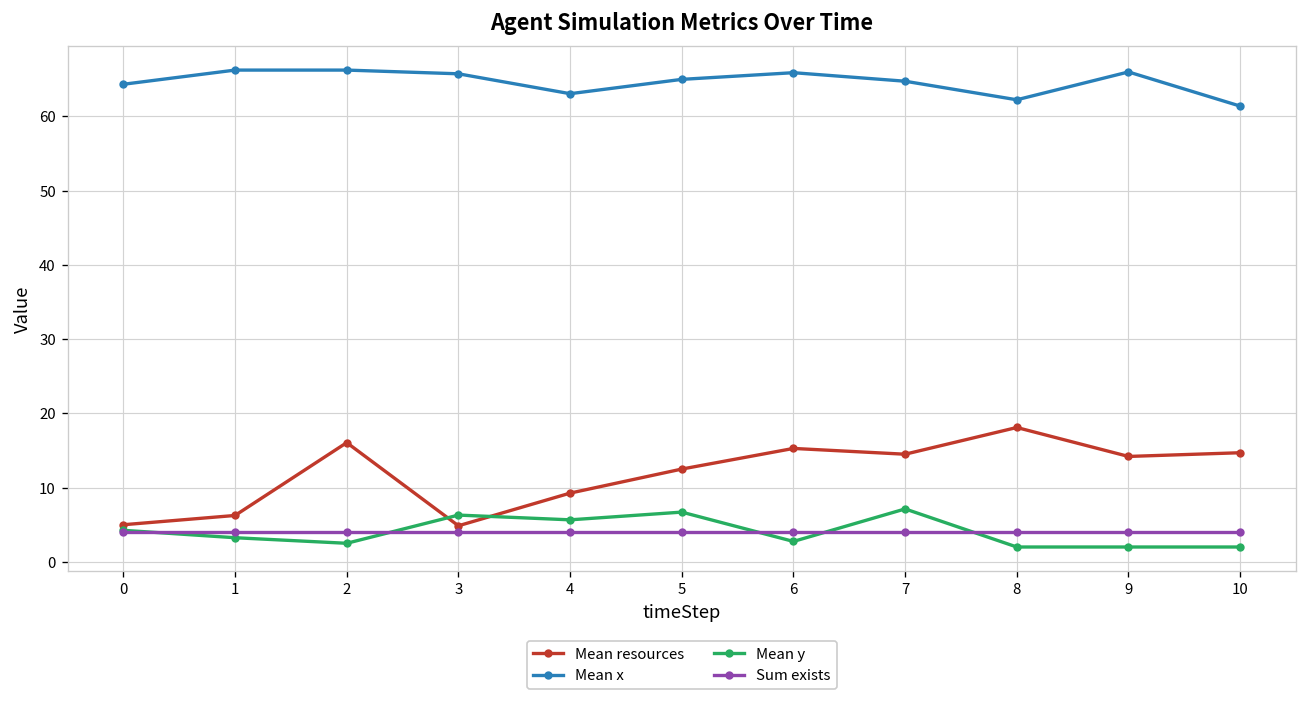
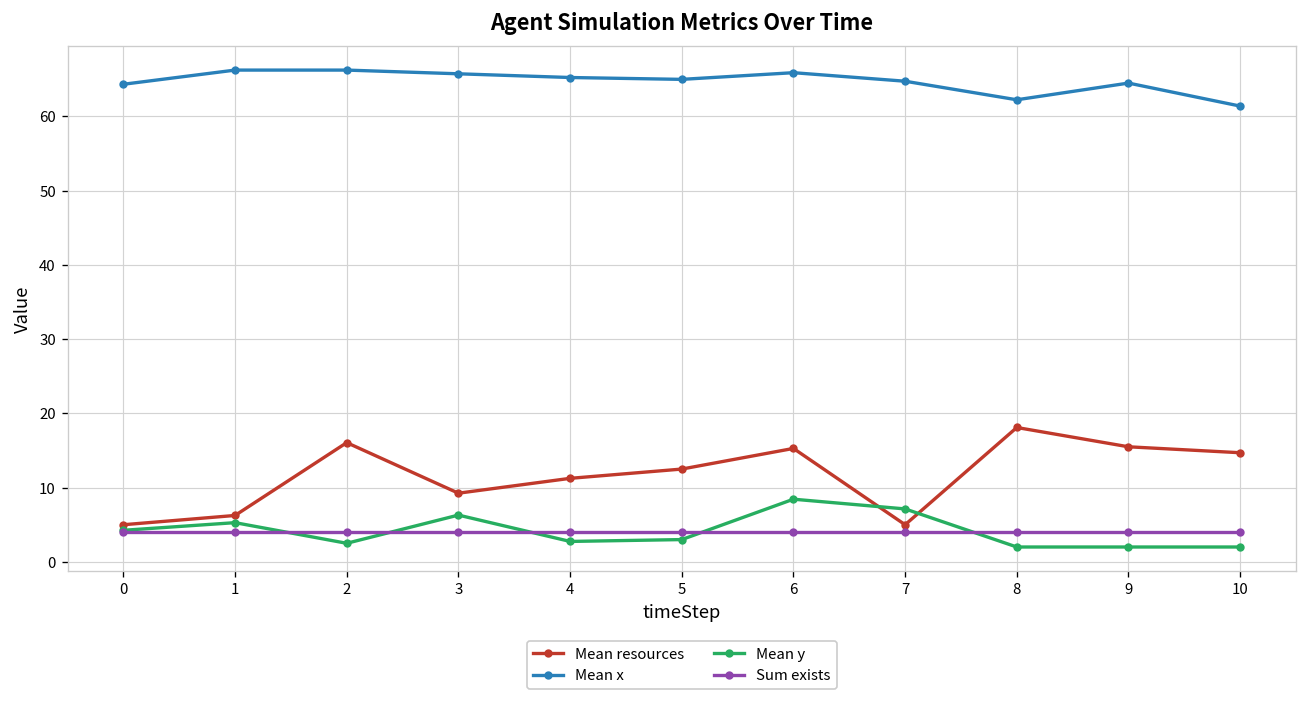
  {
    "Mean resources": {
      "0": 5,
      "1": 6,
      "2": 16,
-     "3": 5,
-     "4": 9,
+     "3": 9,
+     "4": 11,
      "5": 13,
      "6": 15,
-     "7": 15,
+     "7": 5,
      "8": 18,
-     "9": 14,
+     "9": 16,
      "10": 15
    },
    "Mean x": {
      "0": 64,
      "1": 66,
      "2": 66,
      "3": 66,
-     "4": 63,
+     "4": 65,
      "5": 65,
      "6": 66,
      "7": 65,
      "8": 62,
-     "9": 66,
+     "9": 65,
      "10": 61
    },
    "Mean y": {
-     "1": 3,
+     "1": 5,
      "2": 3,
      "3": 6,
-     "4": 6,
-     "5": 7,
-     "6": 3,
+     "4": 3,
+     "5": 3,
+     "6": 8,
      "7": 7,
      "8": 2,
      "9": 2,
      "10": 2
    },
    "Sum exists": {
      "1": 4,
      "2": 4,
      "3": 4,
      "4": 4,
      "5": 4,
      "6": 4,
      "7": 4,
      "8": 4,
      "9": 4,
      "10": 4
    }
  }
